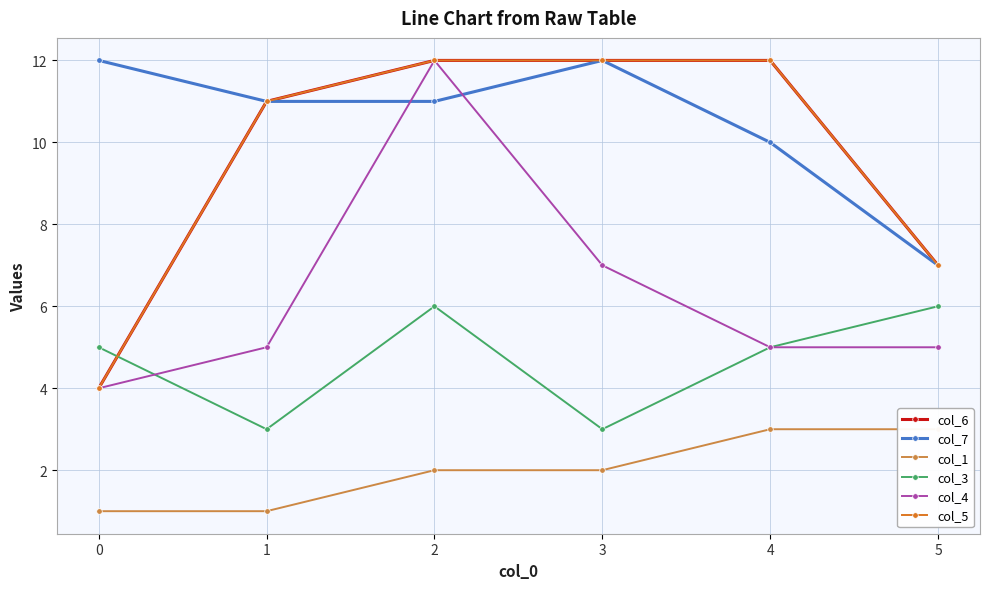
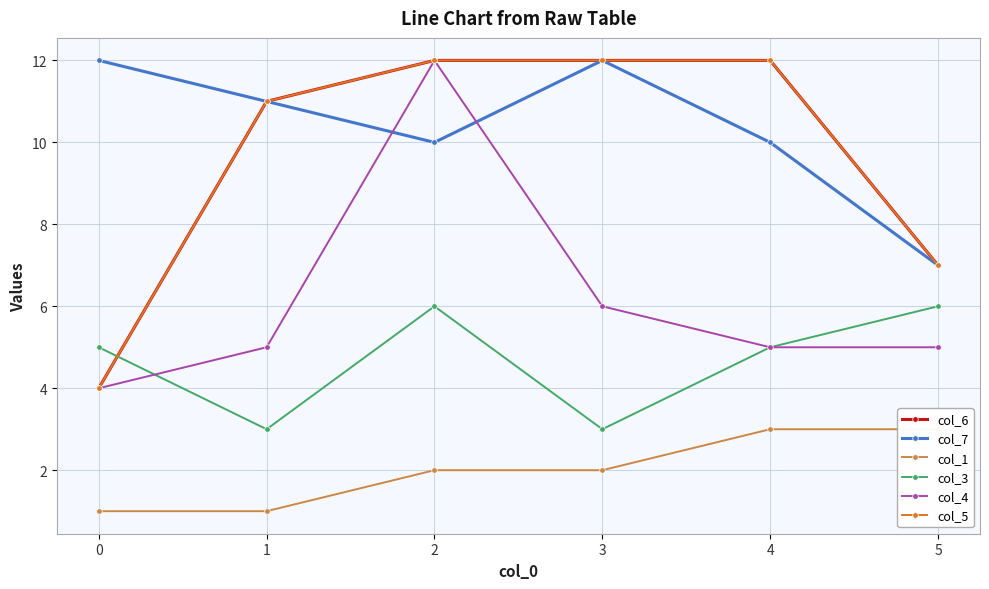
  {
    "col_7": {
      "0": 12,
-     "2": 11,
+     "2": 10,
      "4": 10
    },
    "col_3": {
      "0": 5,
      "1": 3,
      "2": 6,
      "3": 3,
      "5": 6
    },
    "col_4": {
      "1": 5,
-     "3": 7,
+     "3": 6,
      "5": 5
    }
  }
